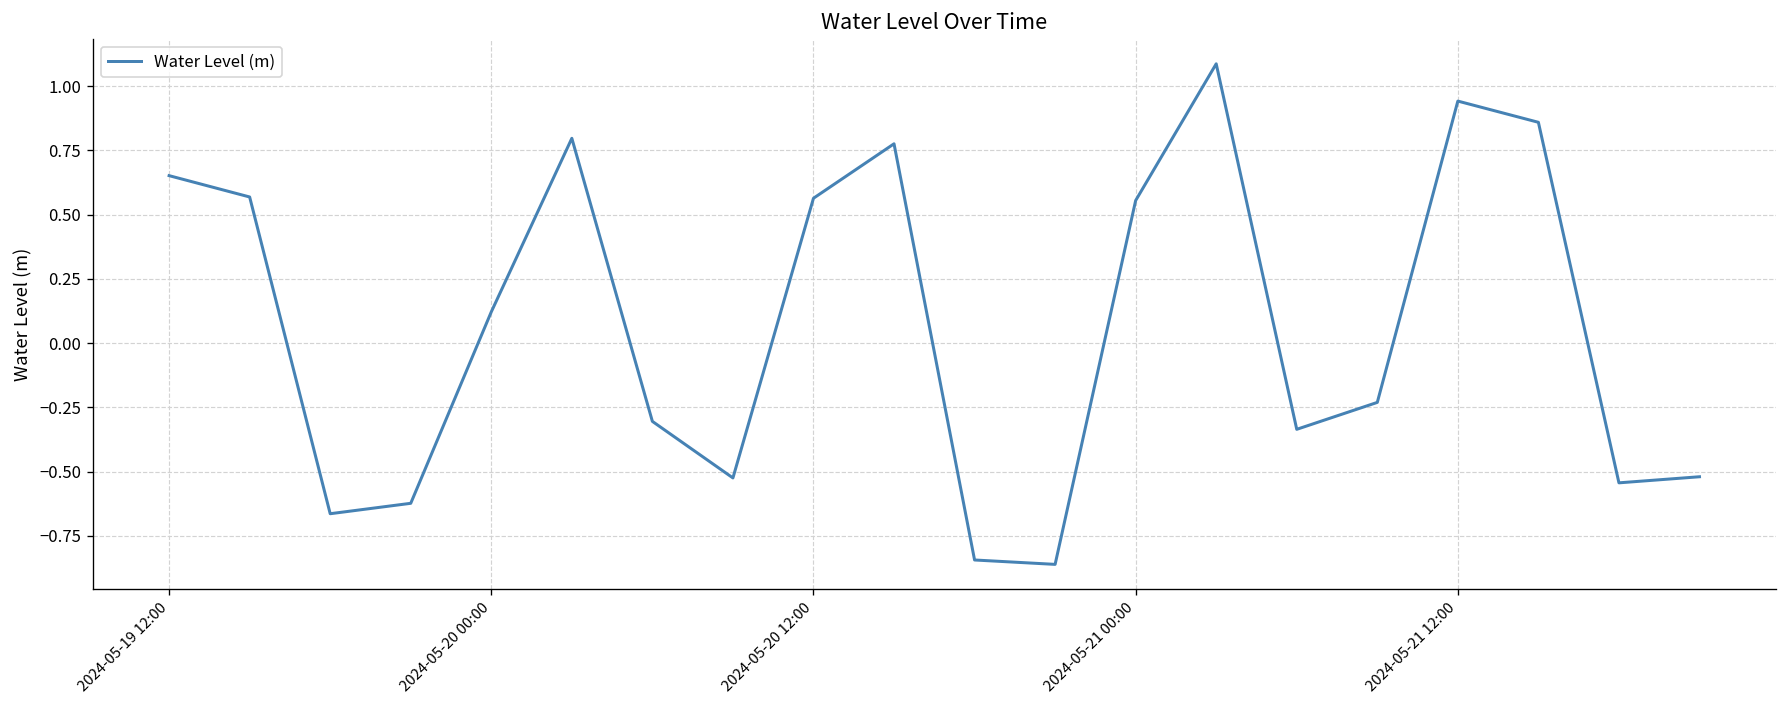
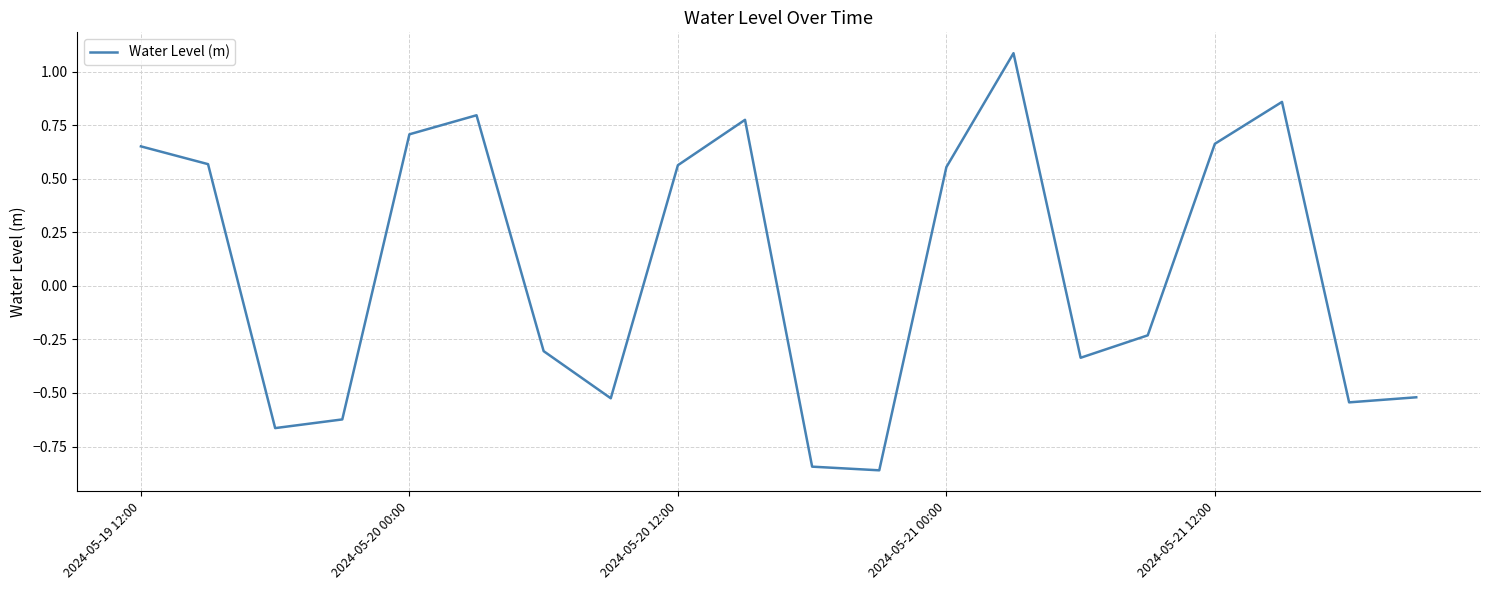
  {
    "2024-05-19 12:00": 0.65,
-   "2024-05-20 00:00": 0.12,
+   "2024-05-20 00:00": 0.71,
    "2024-05-20 12:00": 0.56,
    "2024-05-21 00:00": 0.55,
-   "2024-05-21 12:00": 0.94
+   "2024-05-21 12:00": 0.66
  }
